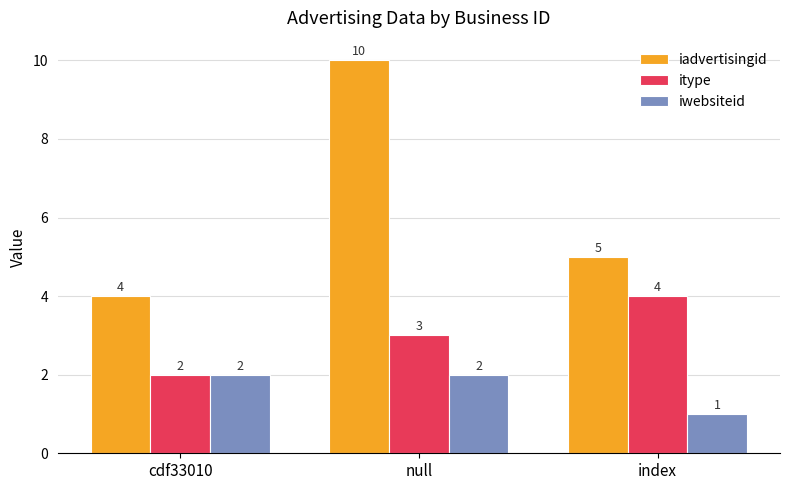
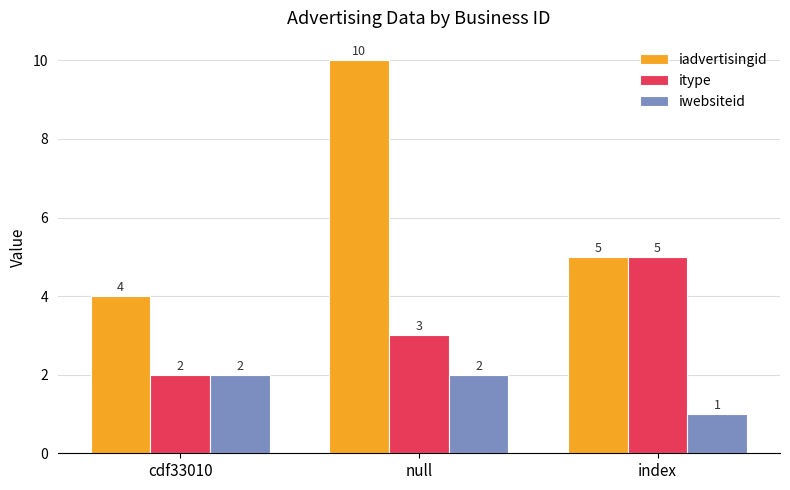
  {
    "iadvertisingid": {
      "cdf33010": 4,
      "null": 10,
      "index": 5
    },
    "itype": {
      "cdf33010": 2,
      "null": 3,
-     "index": 4
+     "index": 5
    },
    "iwebsiteid": {
      "cdf33010": 2,
      "null": 2,
      "index": 1
    }
  }
